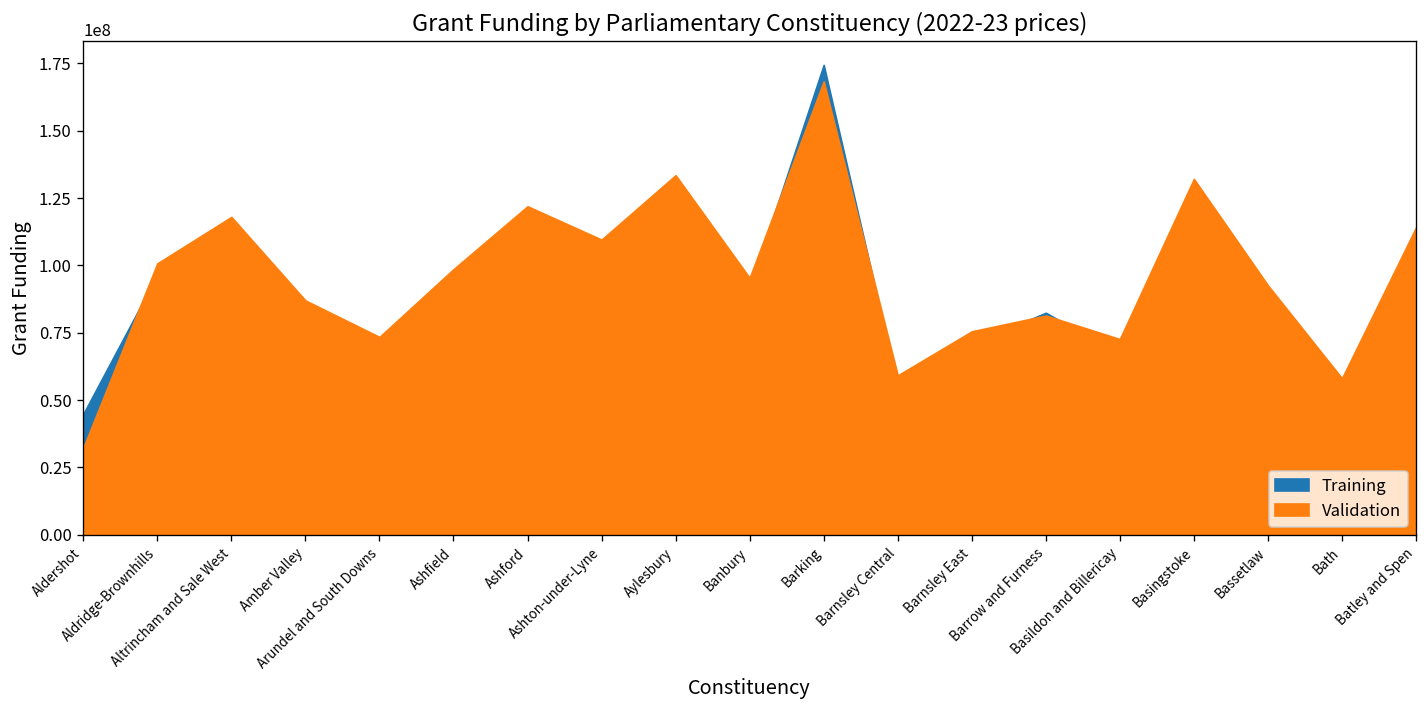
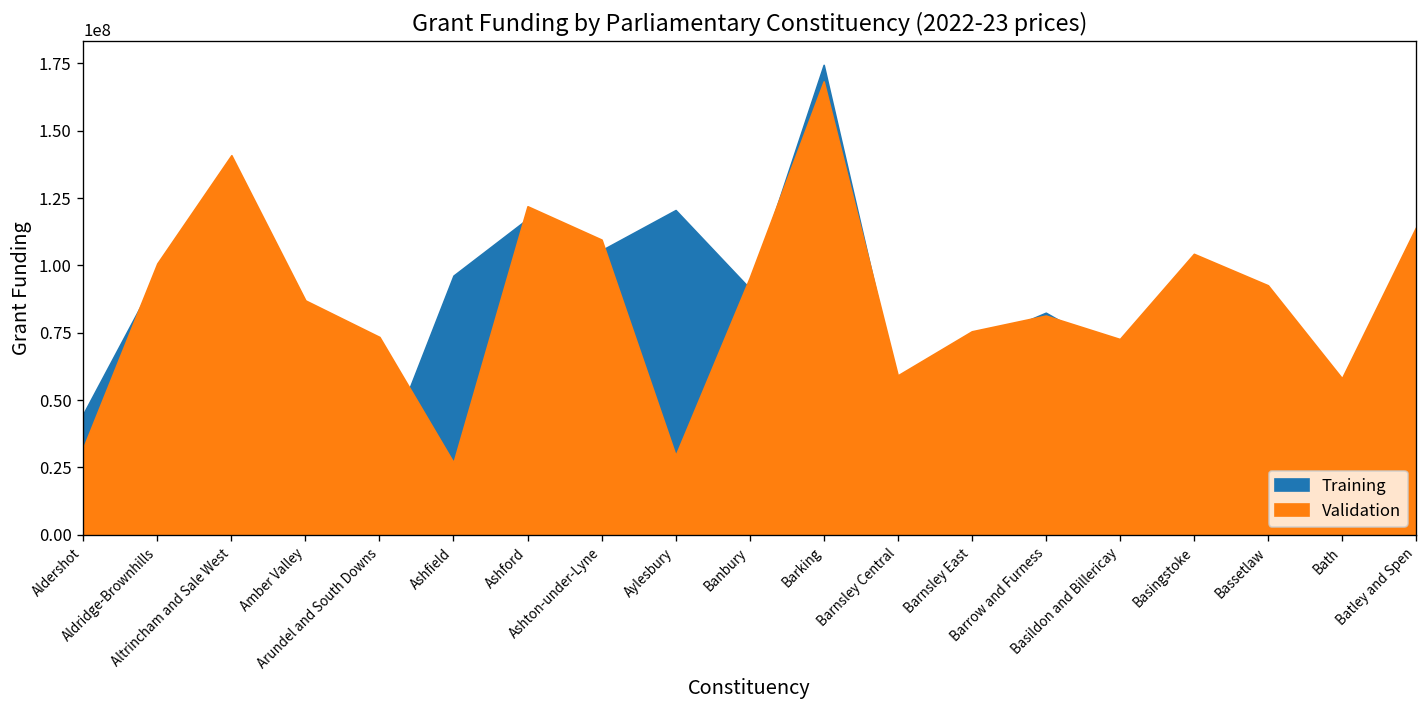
  {
    "Training": {
      "Aldershot": 45000000,
      "Barking": 174000000
    },
    "Validation": {
      "Aldershot": 32000000,
      "Aldridge-Brownhills": 101000000,
-     "Altrincham and Sale West": 118000000,
+     "Altrincham and Sale West": 141000000,
      "Arundel and South Downs": 73000000,
-     "Ashfield": 99000000,
+     "Ashfield": 27000000,
      "Ashford": 122000000,
      "Ashton-under-Lyne": 110000000,
-     "Aylesbury": 133000000,
+     "Aylesbury": 29000000,
      "Banbury": 95000000,
      "Barking": 168000000,
      "Barnsley Central": 59000000,
      "Barnsley East": 76000000,
      "Basildon and Billericay": 73000000,
-     "Basingstoke": 132000000,
+     "Basingstoke": 104000000,
      "Bassetlaw": 93000000,
      "Bath": 58000000
    }
  }
